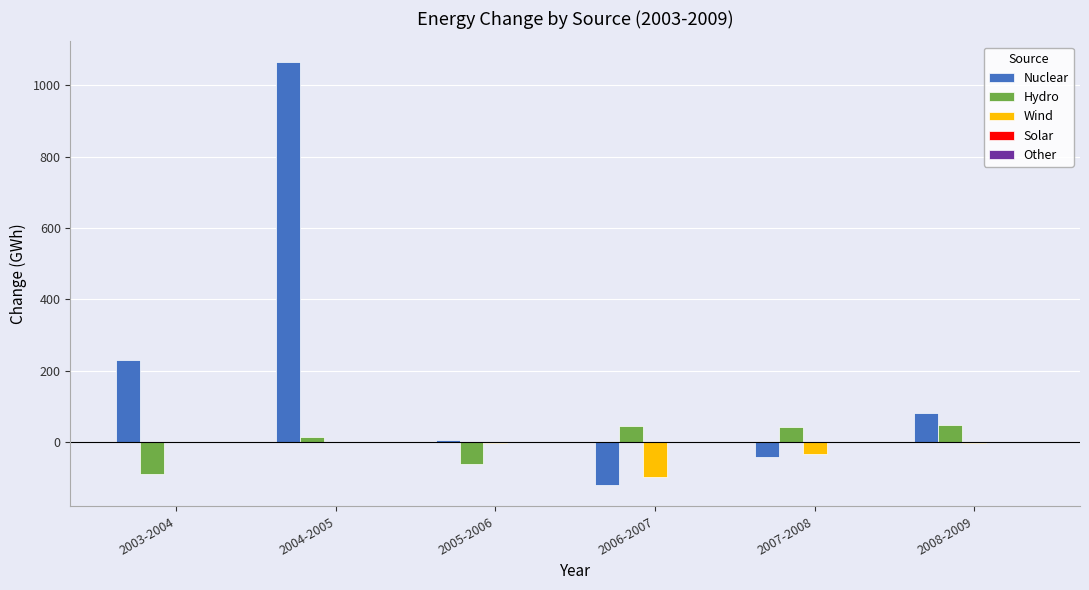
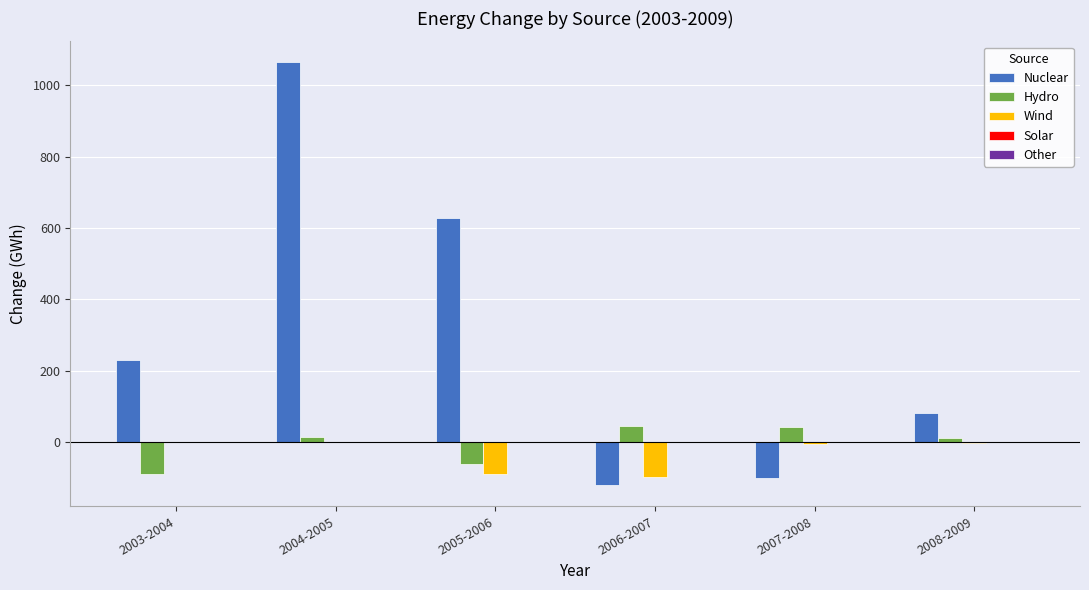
  {
    "Nuclear": {
      "2003-2004": 230,
      "2004-2005": 1060,
-     "2005-2006": 10,
+     "2005-2006": 630,
      "2006-2007": -120,
-     "2007-2008": -40,
+     "2007-2008": -100,
      "2008-2009": 80
    },
    "Hydro": {
      "2003-2004": -90,
      "2004-2005": 10,
      "2005-2006": -60,
      "2006-2007": 50,
      "2007-2008": 40,
-     "2008-2009": 50
+     "2008-2009": 10
    },
    "Wind": {
-     "2005-2006": 0,
+     "2005-2006": -90,
      "2006-2007": -100,
-     "2007-2008": -30
+     "2007-2008": 0
    },
    "Solar": {
      "2003-2004": 0,
      "2004-2005": 0,
      "2005-2006": 0,
      "2006-2007": 0,
      "2007-2008": 0,
      "2008-2009": 0
    },
    "Other": {
      "2003-2004": 0,
      "2004-2005": 0,
      "2005-2006": 0,
      "2006-2007": 0,
      "2007-2008": 0,
      "2008-2009": 0
    }
  }
